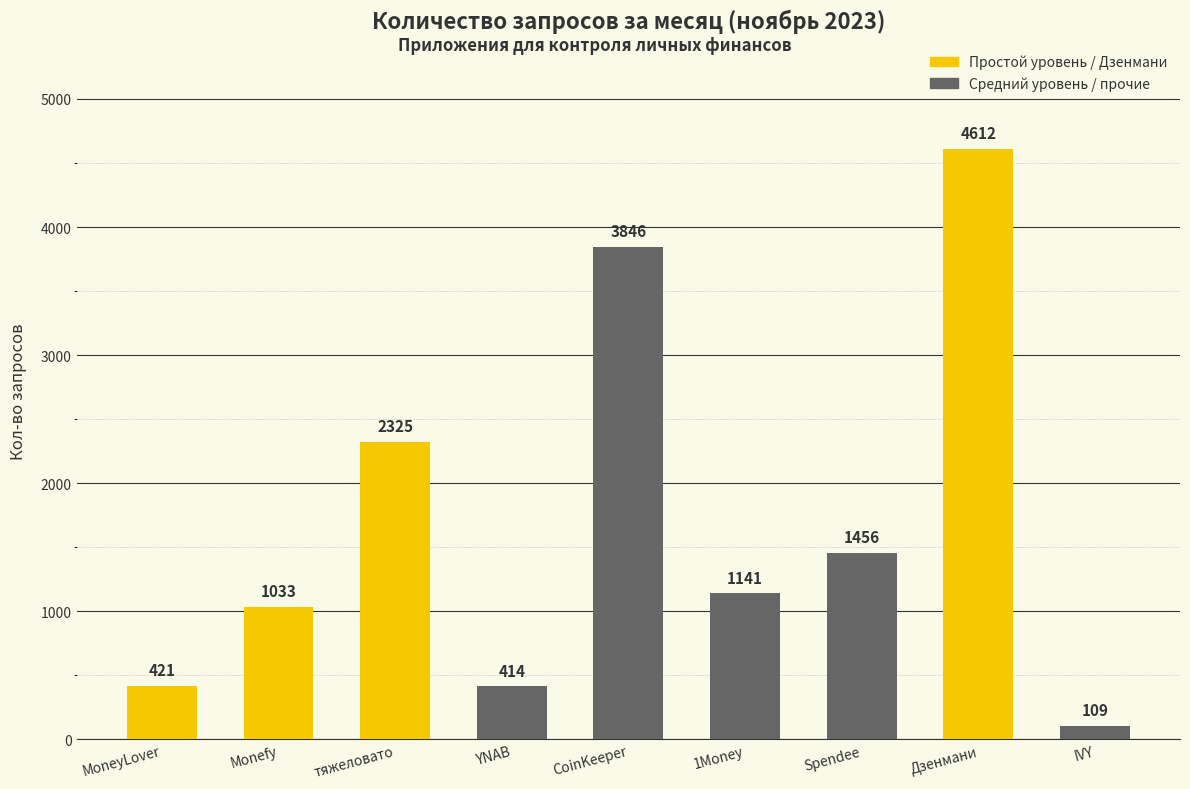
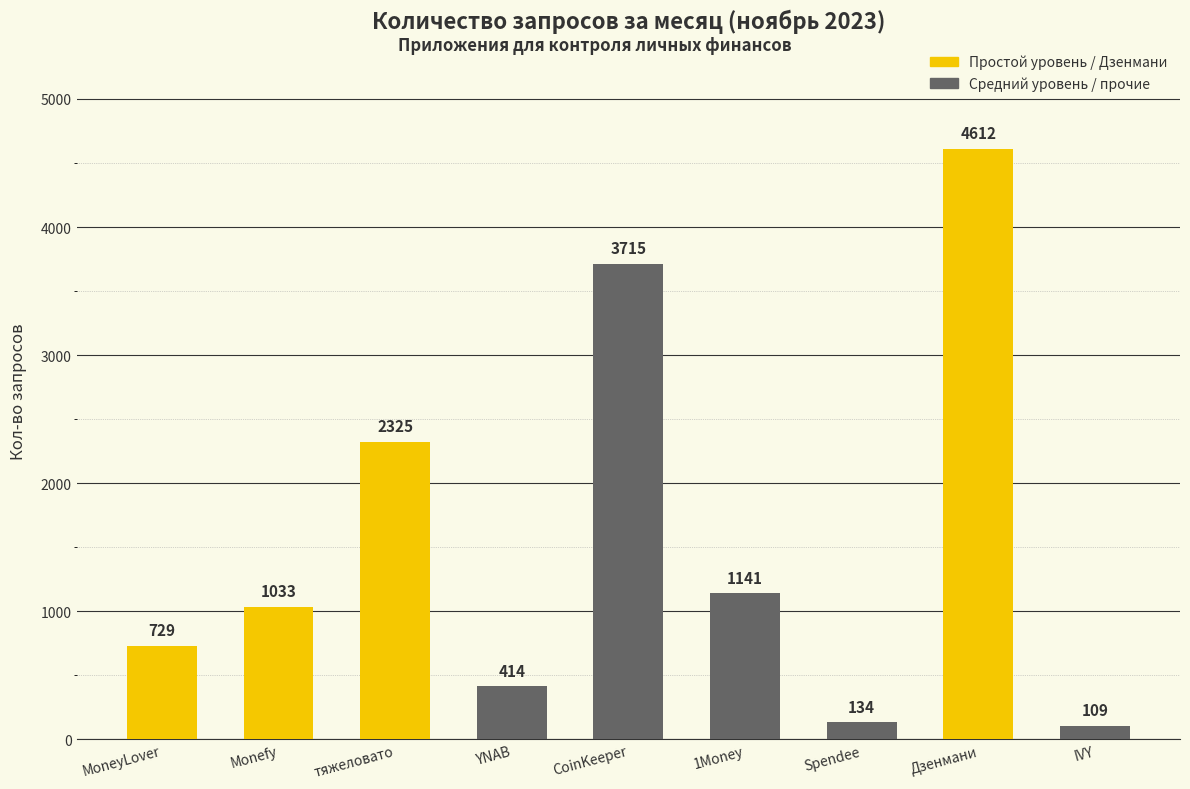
  {
-   "MoneyLover": 421,
+   "MoneyLover": 729,
    "Monefy": 1033,
    "тяжеловато": 2325,
    "YNAB": 414,
-   "CoinKeeper": 3846,
+   "CoinKeeper": 3715,
    "1Money": 1141,
-   "Spendee": 1456,
+   "Spendee": 134,
    "Дзенмани": 4612,
    "IVY": 109
  }
